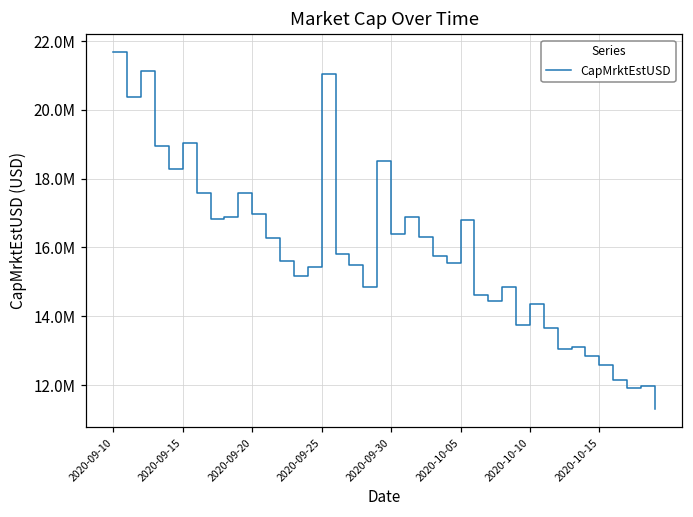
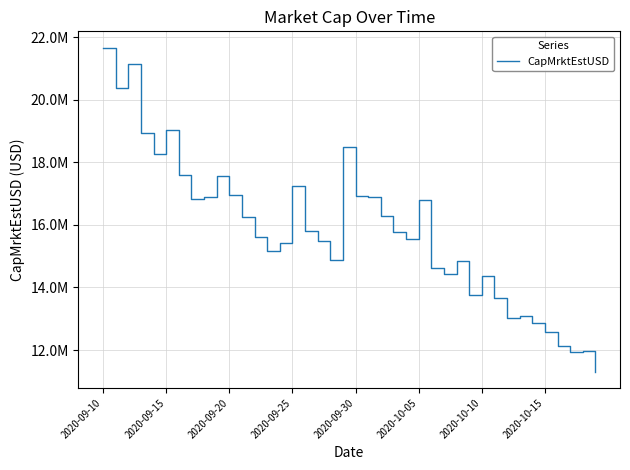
  {
    "2020-09-10": 21700000,
    "2020-09-15": 19000000,
    "2020-09-20": 17000000,
-   "2020-09-25": 21000000,
-   "2020-09-30": 16400000,
+   "2020-09-25": 17200000,
+   "2020-09-30": 16900000,
    "2020-10-05": 16800000,
    "2020-10-10": 14400000,
    "2020-10-15": 12600000
  }
